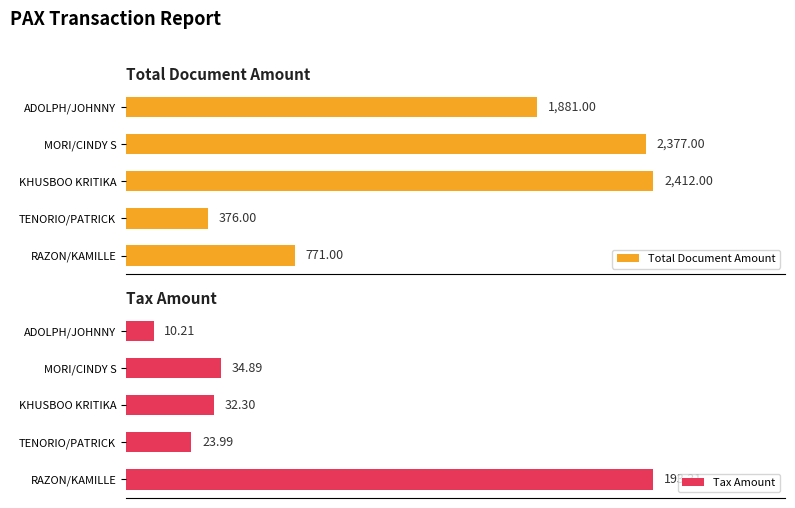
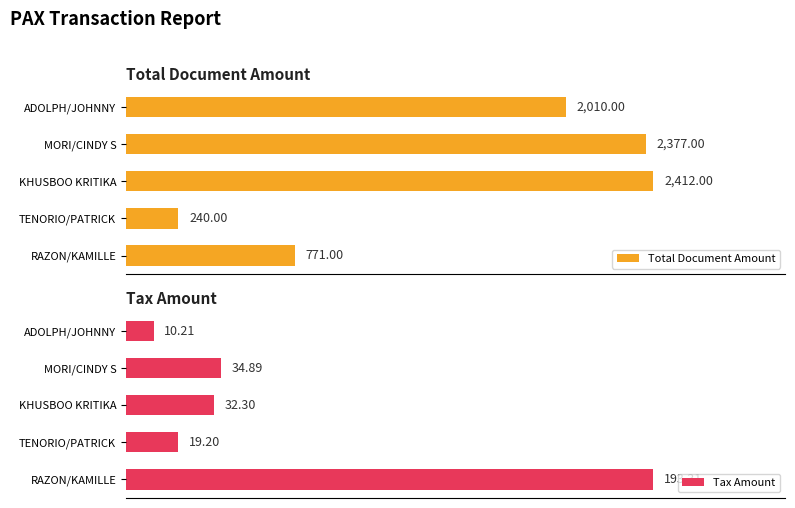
  {
    "Total Document Amount": {
-     "ADOLPH/JOHNNY": "1,881.00",
+     "ADOLPH/JOHNNY": "2,010.00",
      "MORI/CINDY S": "2,377.00",
      "KHUSBOO KRITIKA": "2,412.00",
-     "TENORIO/PATRICK": "376.00",
+     "TENORIO/PATRICK": "240.00",
      "RAZON/KAMILLE": "771.00"
    },
    "Tax Amount": {
      "ADOLPH/JOHNNY": "10.21",
      "MORI/CINDY S": "34.89",
      "KHUSBOO KRITIKA": "32.30",
-     "TENORIO/PATRICK": "23.99"
+     "TENORIO/PATRICK": "19.20"
    }
  }
